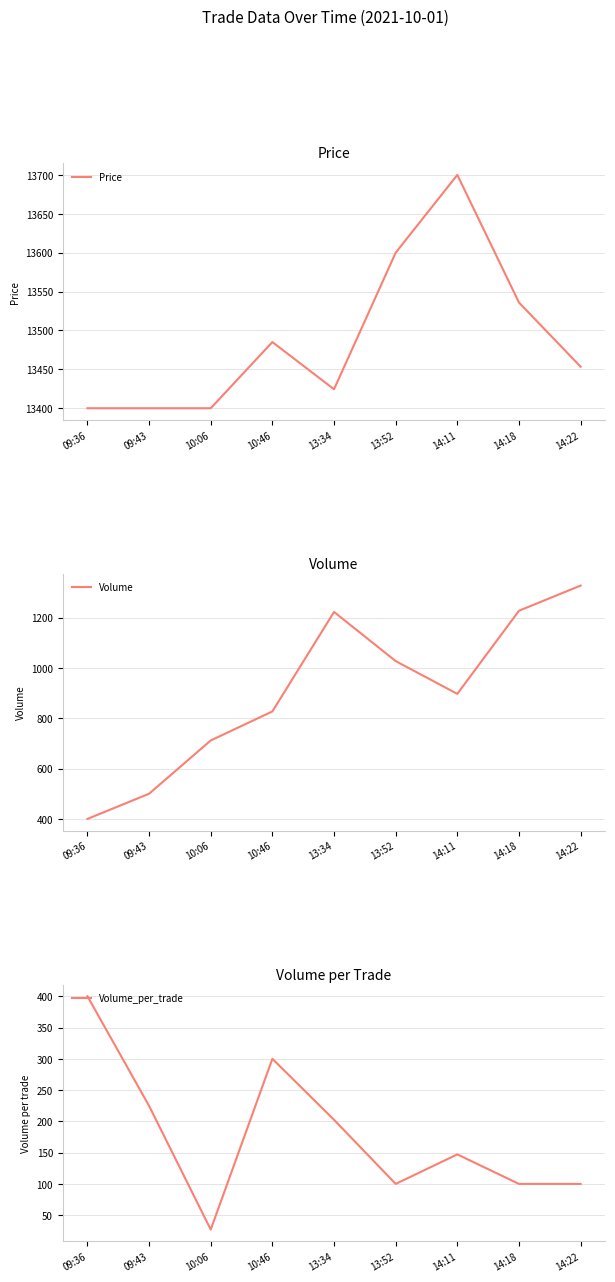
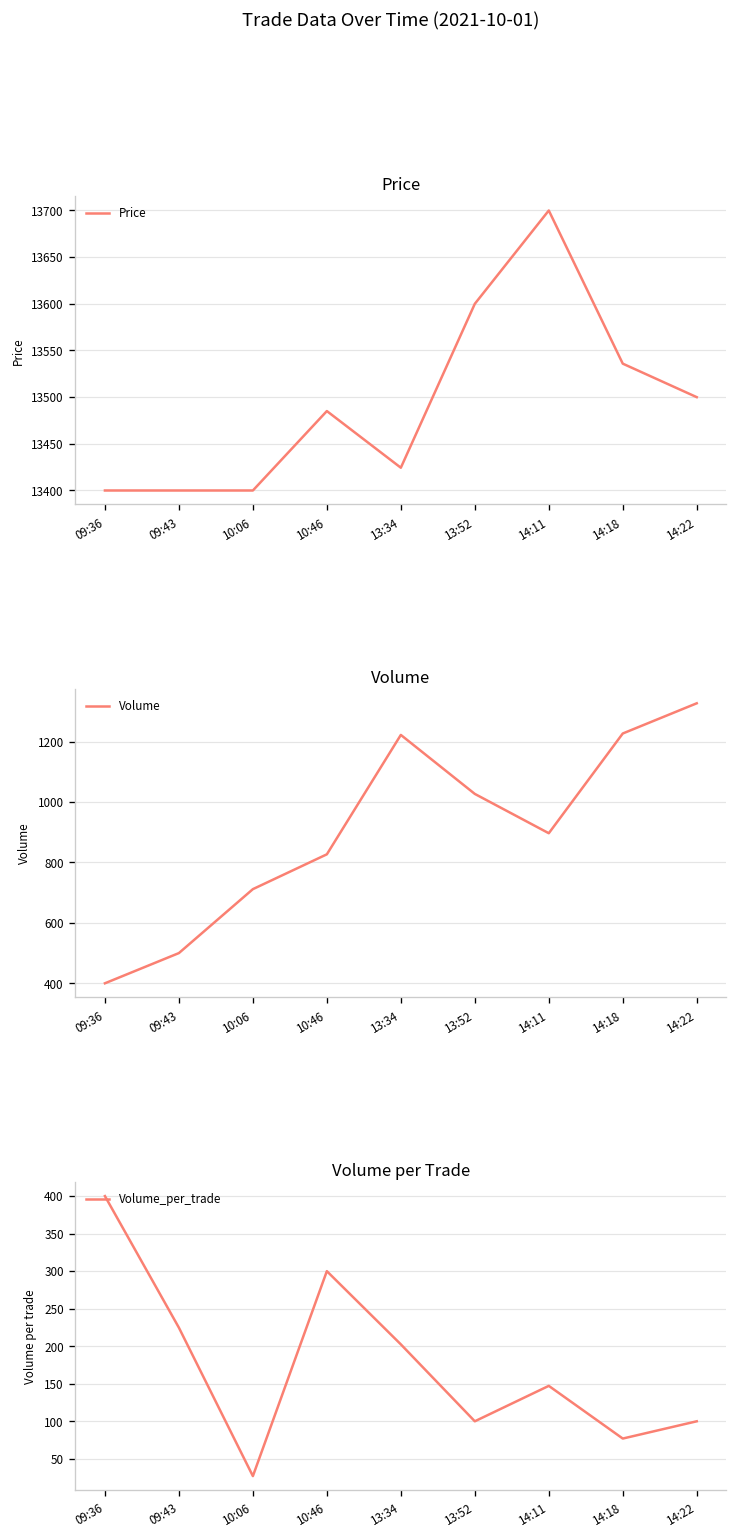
  {
    "Price": {
      "09:36": 13400,
      "09:43": 13400,
      "10:06": 13400,
      "10:46": 13490,
      "13:34": 13420,
      "13:52": 13600,
      "14:11": 13700,
      "14:18": 13540,
-     "14:22": 13450
+     "14:22": 13500
    },
    "Volume": {
      "09:36": 400,
      "09:43": 500,
      "10:06": 710,
      "10:46": 830,
      "13:34": 1220,
      "13:52": 1030,
      "14:11": 900,
      "14:18": 1230,
      "14:22": 1330
    },
    "Volume per Trade": {
      "09:36": 400,
      "09:43": 220,
      "10:06": 30,
      "10:46": 300,
      "13:34": 200,
      "13:52": 100,
      "14:11": 150,
-     "14:18": 100,
+     "14:18": 80,
      "14:22": 100
    }
  }
